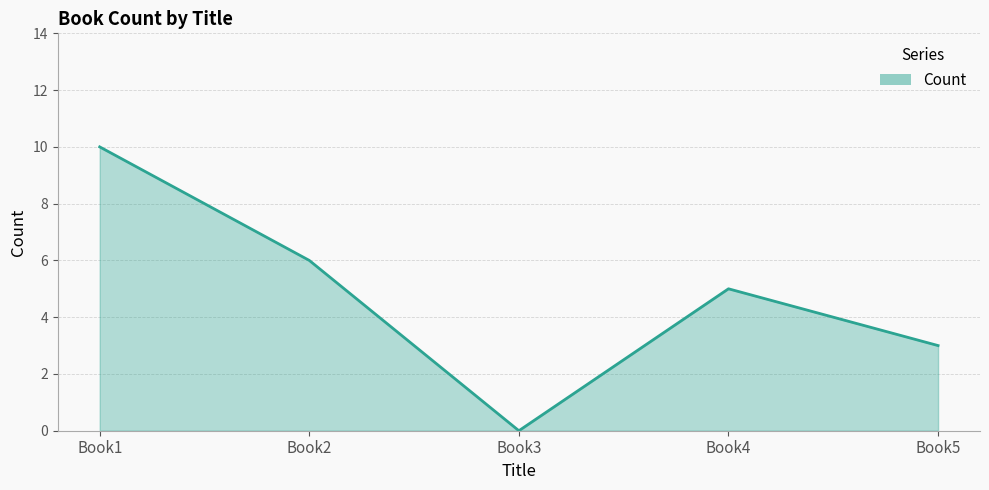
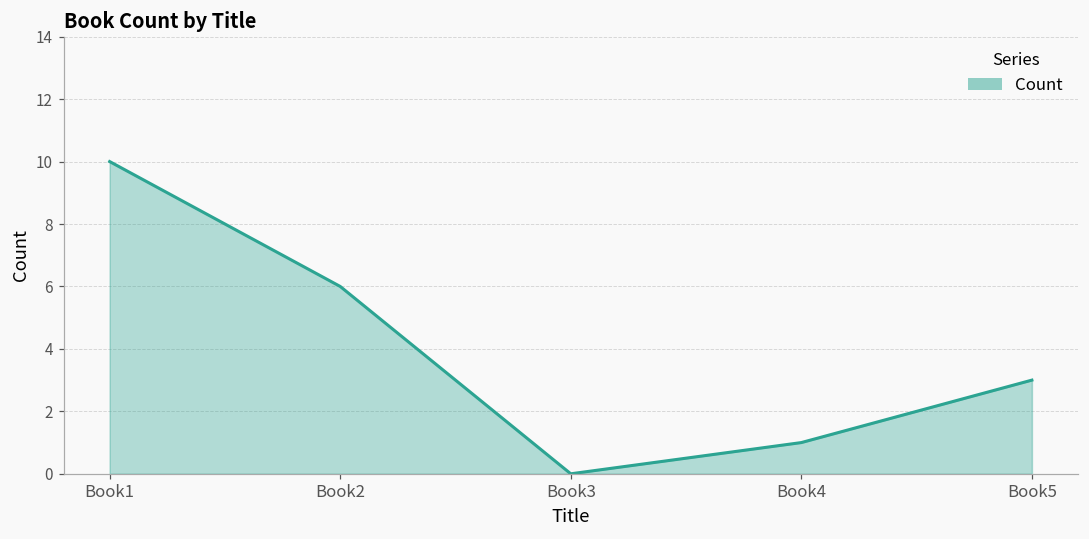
  {
    "Book1": 10,
    "Book2": 6,
    "Book3": 0,
-   "Book4": 5,
+   "Book4": 1,
    "Book5": 3
  }
